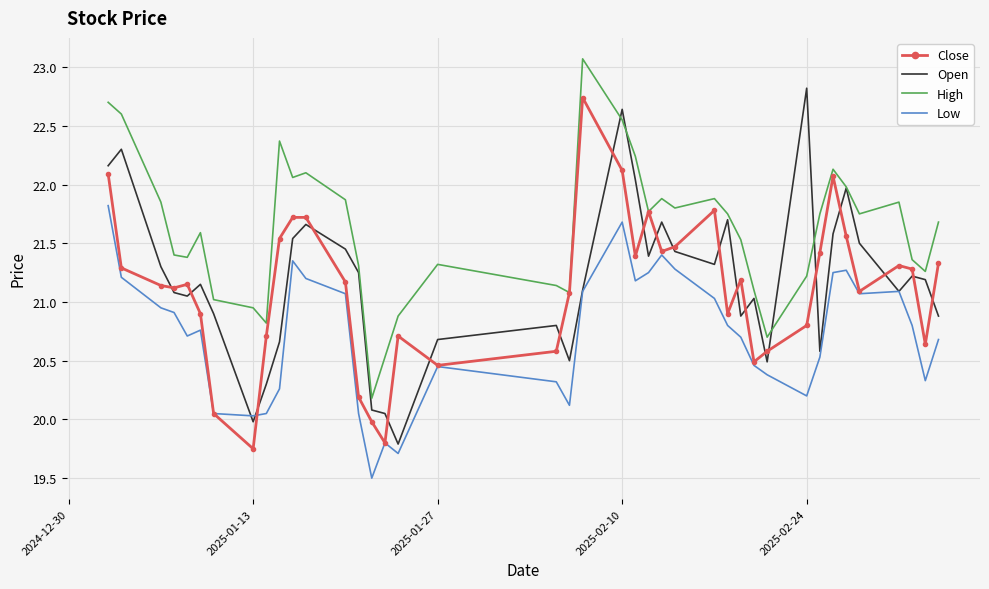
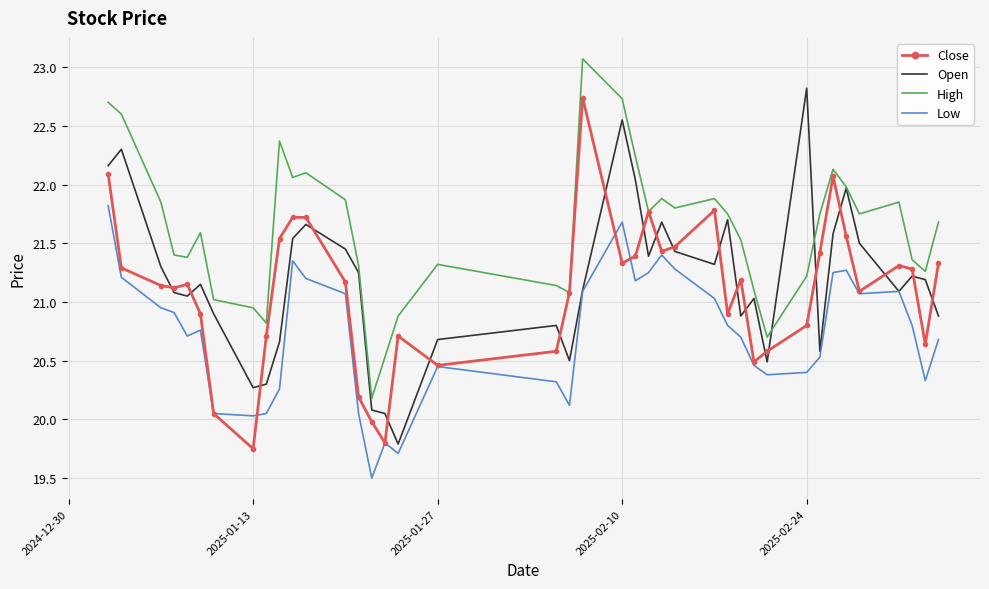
  {
    "Close": {
      "2025-01-13": 19.75,
-     "2025-02-10": 22.12,
+     "2025-02-10": 21.33,
      "2025-02-24": 20.80
    },
    "Open": {
-     "2025-01-13": 19.98,
+     "2025-01-13": 20.27,
      "2025-01-27": 20.68,
-     "2025-02-10": 22.64,
+     "2025-02-10": 22.55,
      "2025-02-24": 22.82
    },
    "High": {
      "2025-01-13": 20.95,
      "2025-01-27": 21.32,
-     "2025-02-10": 22.55,
+     "2025-02-10": 22.73,
      "2025-02-24": 21.22
    },
    "Low": {
      "2025-01-13": 20.03,
      "2025-02-10": 21.7,
-     "2025-02-24": 20.2
+     "2025-02-24": 20.4
    }
  }
